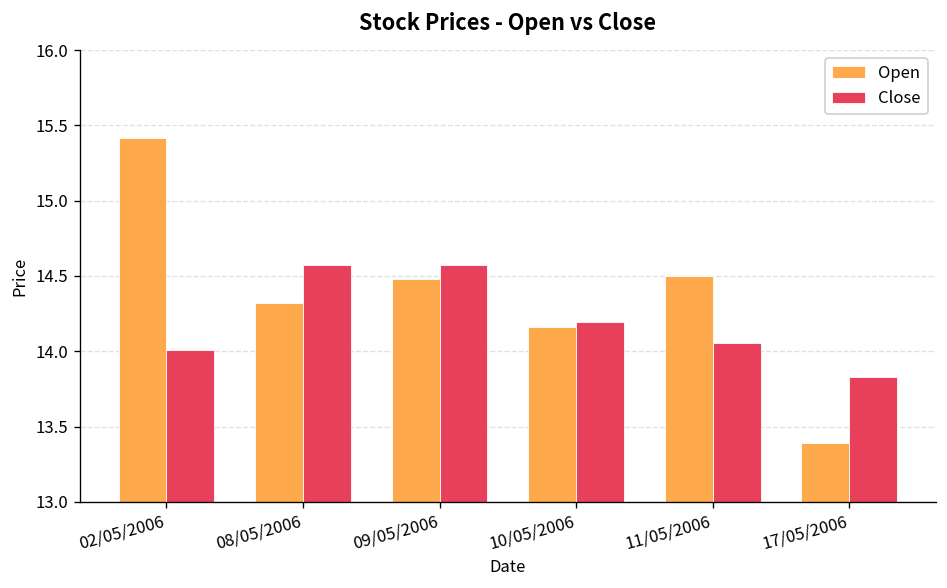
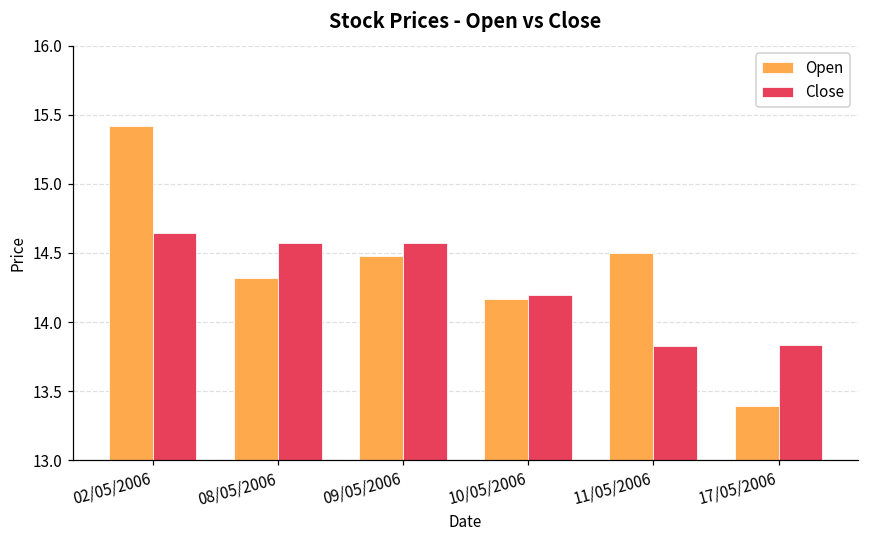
  {
    "Open": {
      "02/05/2006": 15.42,
      "08/05/2006": 14.32,
      "09/05/2006": 14.48,
      "10/05/2006": 14.16,
      "11/05/2006": 14.50,
      "17/05/2006": 13.39
    },
    "Close": {
-     "02/05/2006": 14.01,
+     "02/05/2006": 14.64,
      "08/05/2006": 14.57,
      "09/05/2006": 14.57,
      "10/05/2006": 14.20,
-     "11/05/2006": 14.06,
+     "11/05/2006": 13.83,
      "17/05/2006": 13.83
    }
  }
